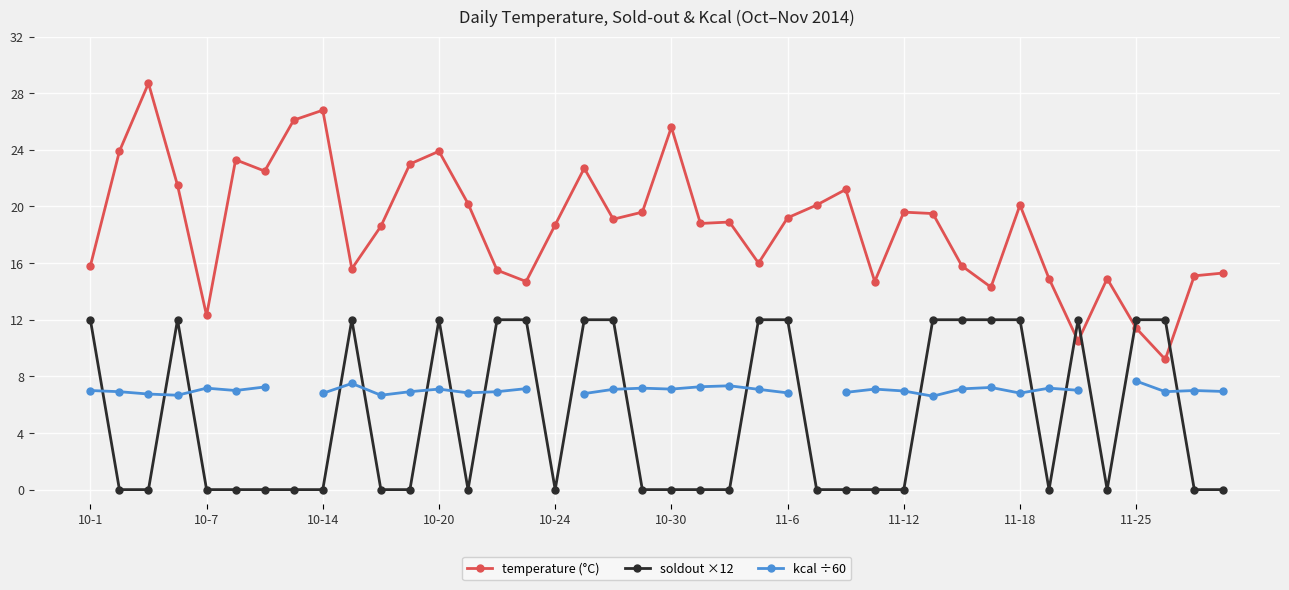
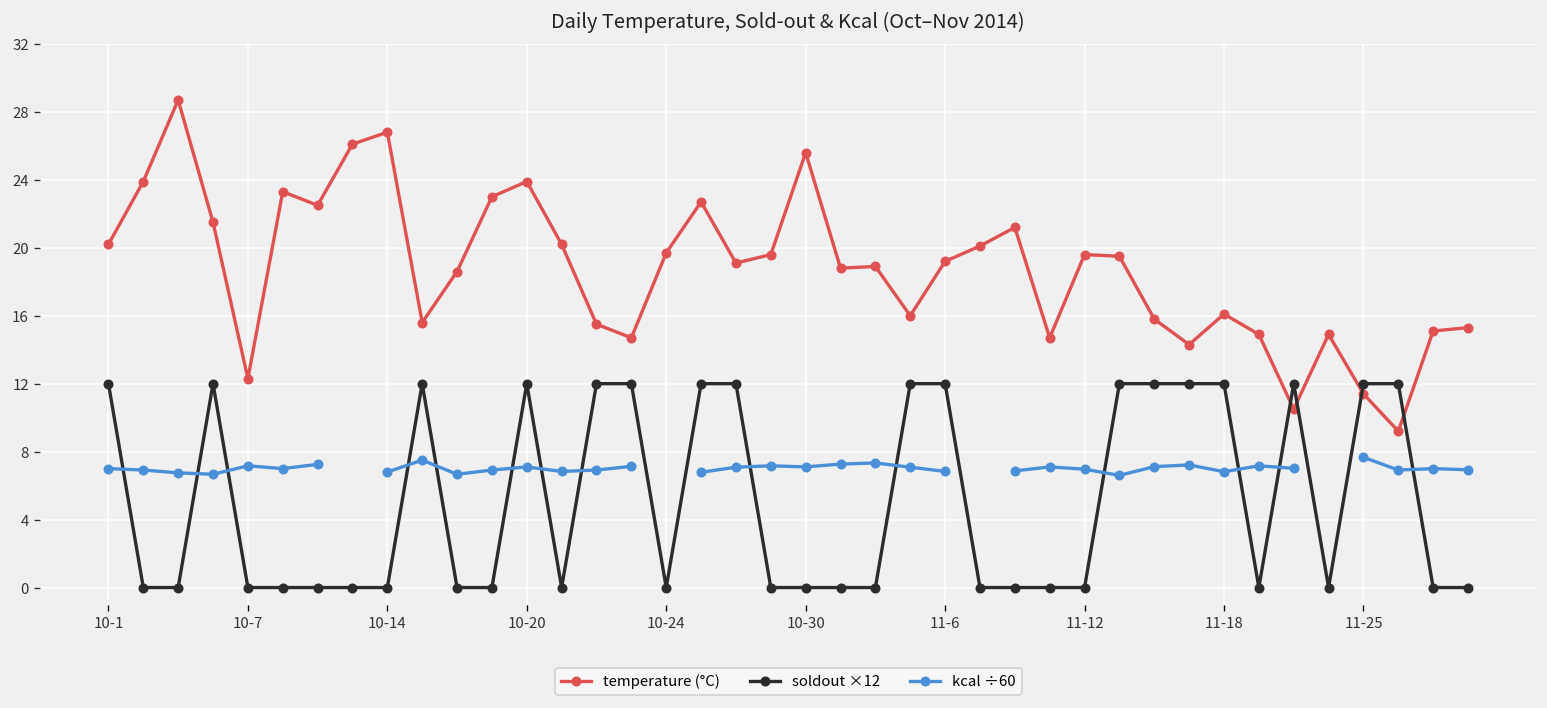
  {
    "temperature (°C)": {
-     "10-1": 15.8,
+     "10-1": 20.2,
      "10-7": 12.3,
      "10-14": 26.8,
      "10-20": 23.9,
-     "10-24": 18.7,
+     "10-24": 19.7,
      "10-30": 25.6,
      "11-6": 19.2,
      "11-12": 19.6,
-     "11-18": 20.1,
+     "11-18": 16.1,
      "11-25": 11.4
    },
    "soldout ×12": {
      "10-1": 12.0,
      "10-7": 0.0,
      "10-14": 0.0,
      "10-20": 12.0,
      "10-24": 0.0,
      "10-30": 0.0,
      "11-6": 12.0,
      "11-12": 0.0,
      "11-18": 12.0,
      "11-25": 12.0
    },
    "kcal ÷60": {
      "10-1": 7.0,
      "10-7": 7.2,
      "10-14": 6.8,
      "10-20": 7.1,
      "10-30": 7.1,
      "11-6": 6.8,
      "11-12": 7.0,
      "11-18": 6.8,
      "11-25": 7.7
    }
  }
